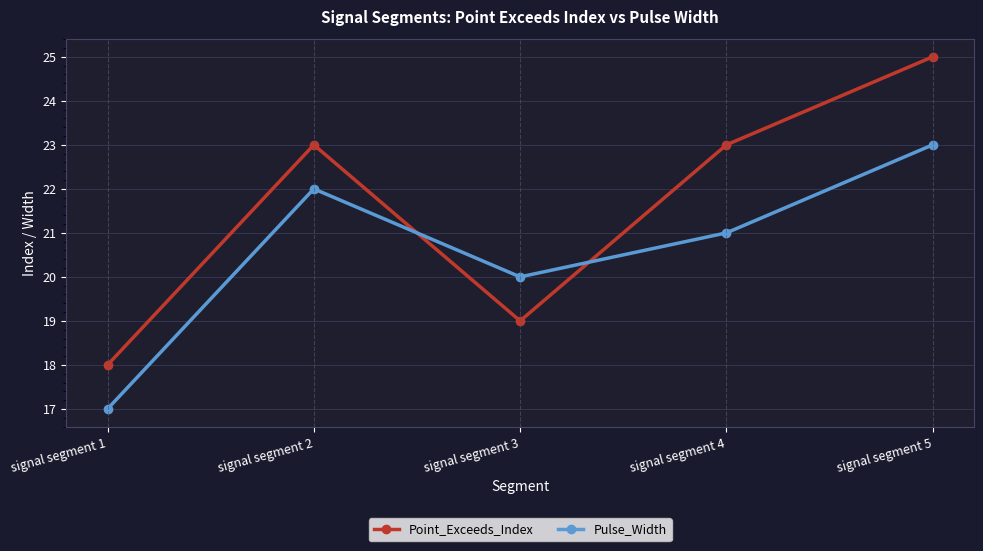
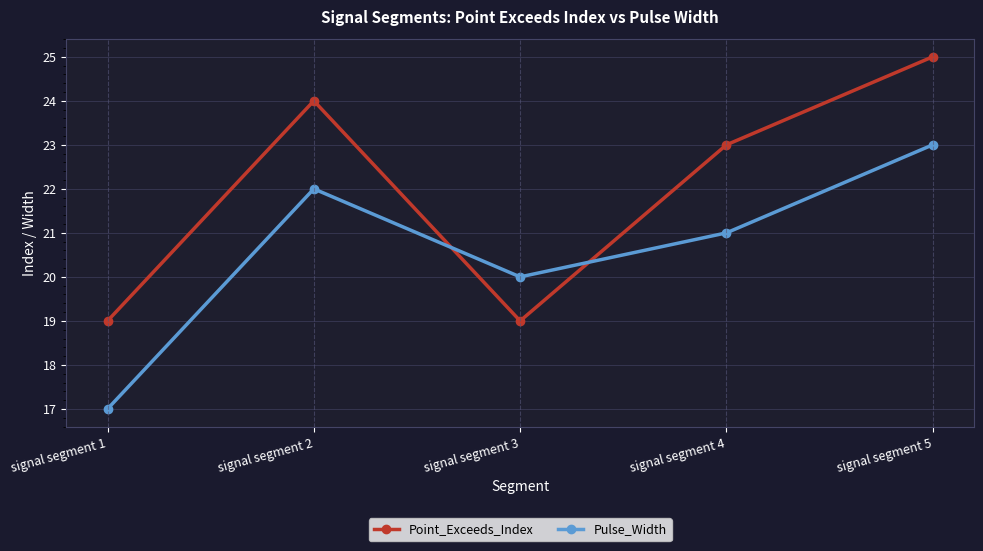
  {
    "Point_Exceeds_Index": {
-     "signal segment 1": 18,
-     "signal segment 2": 23,
+     "signal segment 1": 19,
+     "signal segment 2": 24,
      "signal segment 3": 19,
      "signal segment 4": 23,
      "signal segment 5": 25
    },
    "Pulse_Width": {
      "signal segment 1": 17,
      "signal segment 2": 22,
      "signal segment 3": 20,
      "signal segment 4": 21,
      "signal segment 5": 23
    }
  }
